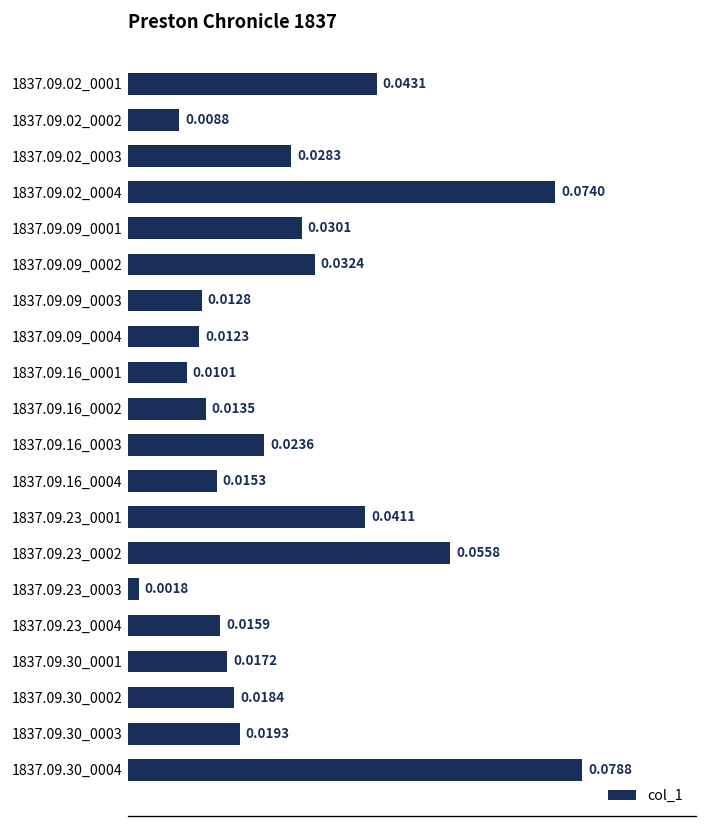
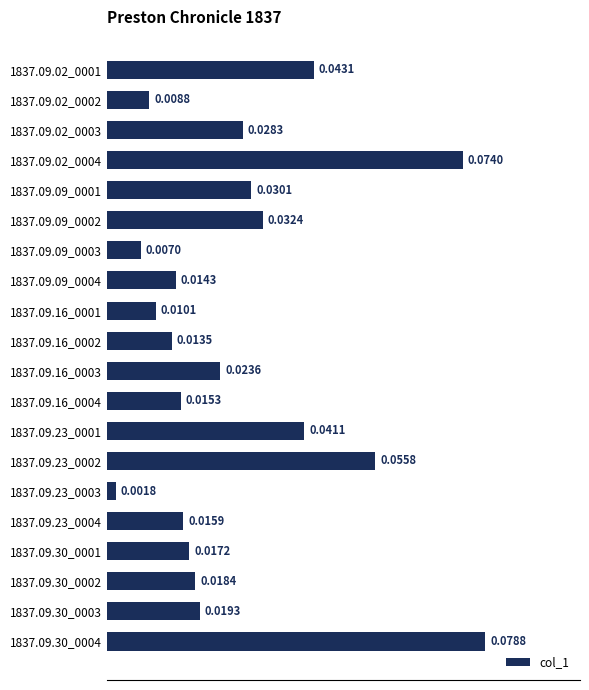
  {
    "1837.09.02_0001": 0.0431,
    "1837.09.02_0002": 0.0088,
    "1837.09.02_0003": 0.0283,
    "1837.09.02_0004": 0.0740,
    "1837.09.09_0001": 0.0301,
    "1837.09.09_0002": 0.0324,
-   "1837.09.09_0003": 0.0128,
-   "1837.09.09_0004": 0.0123,
+   "1837.09.09_0003": 0.0070,
+   "1837.09.09_0004": 0.0143,
    "1837.09.16_0001": 0.0101,
    "1837.09.16_0002": 0.0135,
    "1837.09.16_0003": 0.0236,
    "1837.09.16_0004": 0.0153,
    "1837.09.23_0001": 0.0411,
    "1837.09.23_0002": 0.0558,
    "1837.09.23_0003": 0.0018,
    "1837.09.23_0004": 0.0159,
    "1837.09.30_0001": 0.0172,
    "1837.09.30_0002": 0.0184,
    "1837.09.30_0003": 0.0193,
    "1837.09.30_0004": 0.0788
  }
